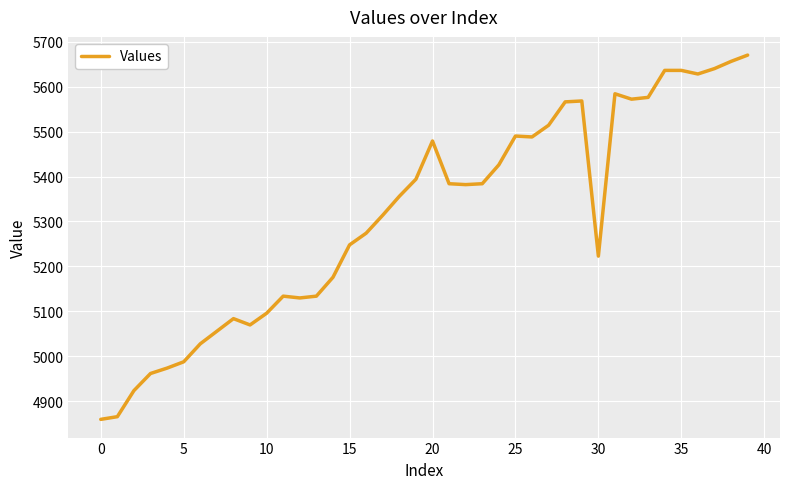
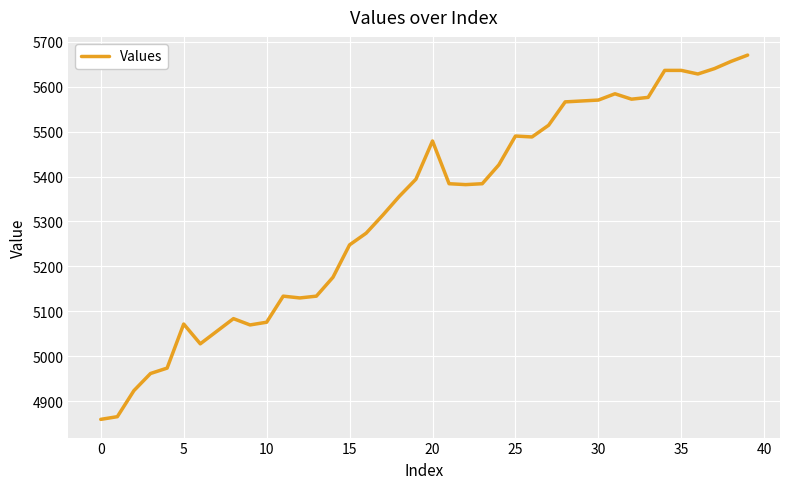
  {
    "0": 4860,
-   "5": 4990,
-   "10": 5100,
+   "5": 5070,
+   "10": 5080,
    "15": 5250,
    "20": 5480,
    "25": 5490,
-   "30": 5220,
+   "30": 5570,
    "35": 5640
  }
